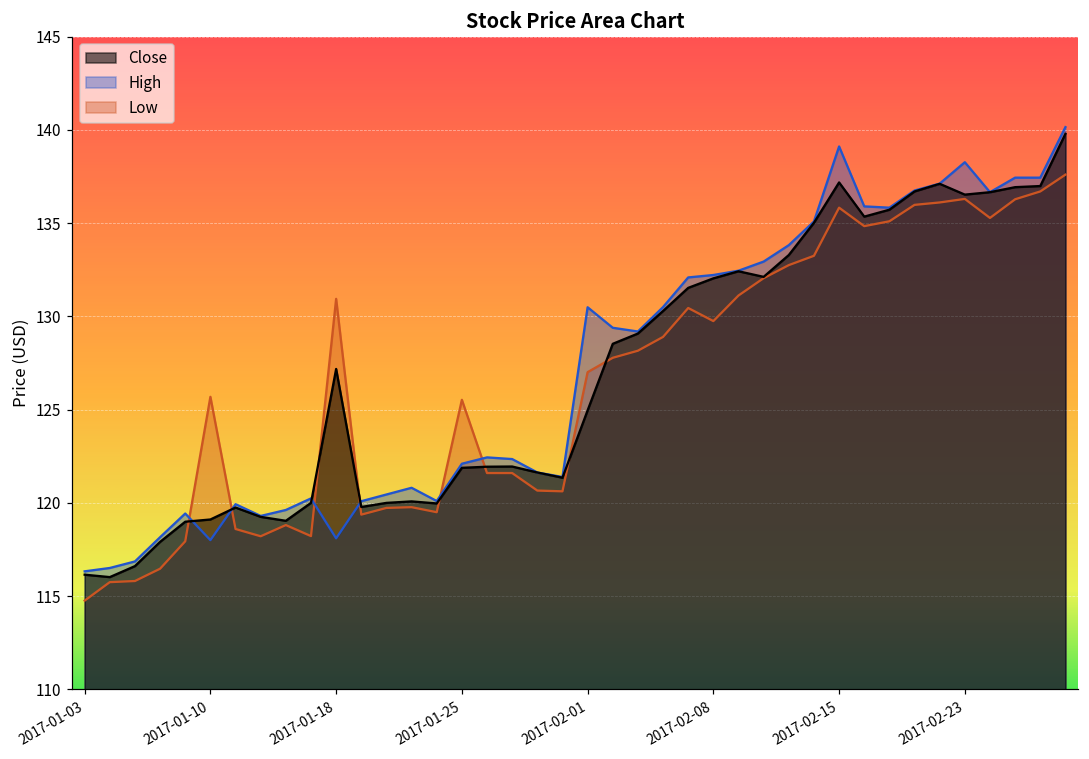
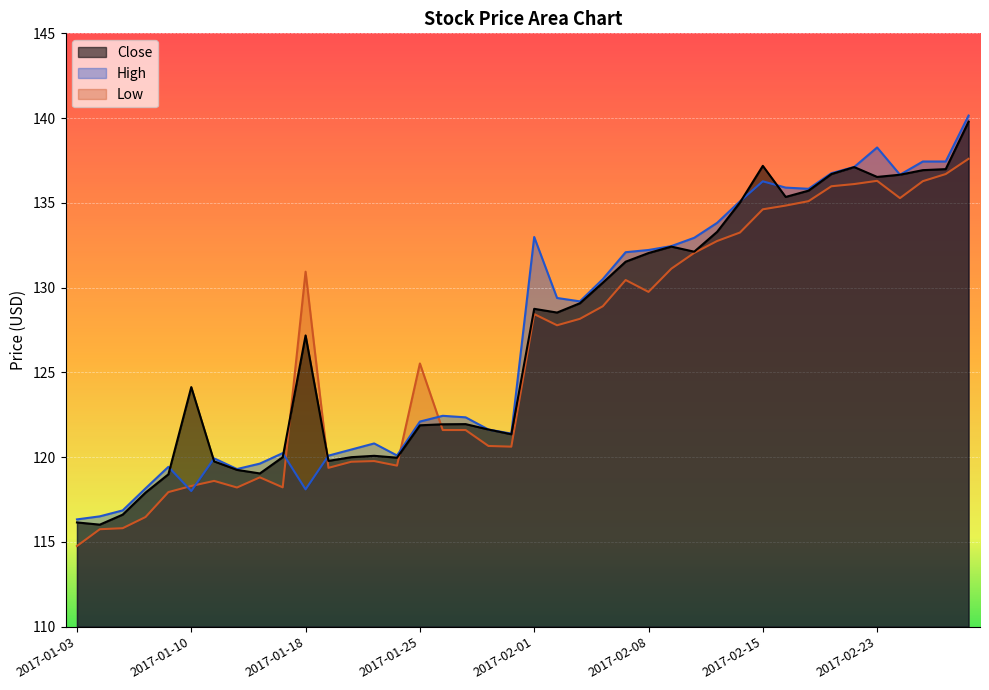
  {
    "Close": {
      "2017-01-03": 116.2,
-     "2017-01-10": 119.1,
+     "2017-01-10": 124.1,
      "2017-01-18": 127.2,
      "2017-01-25": 121.9,
-     "2017-02-01": 125.0,
+     "2017-02-01": 128.8,
      "2017-02-08": 132.0,
      "2017-02-15": 137.2,
      "2017-02-23": 136.5
    },
    "High": {
      "2017-01-03": 116.3,
      "2017-01-10": 118.0,
      "2017-01-18": 118.1,
      "2017-01-25": 122.1,
-     "2017-02-01": 130.5,
+     "2017-02-01": 133.0,
      "2017-02-08": 132.2,
-     "2017-02-15": 139.1,
+     "2017-02-15": 136.3,
      "2017-02-23": 138.3
    },
    "Low": {
      "2017-01-03": 114.8,
-     "2017-01-10": 125.7,
+     "2017-01-10": 118.3,
      "2017-01-18": 130.9,
      "2017-01-25": 125.5,
-     "2017-02-01": 127.0,
+     "2017-02-01": 128.4,
      "2017-02-08": 129.7,
-     "2017-02-15": 135.8,
+     "2017-02-15": 134.6,
      "2017-02-23": 136.3
    }
  }
